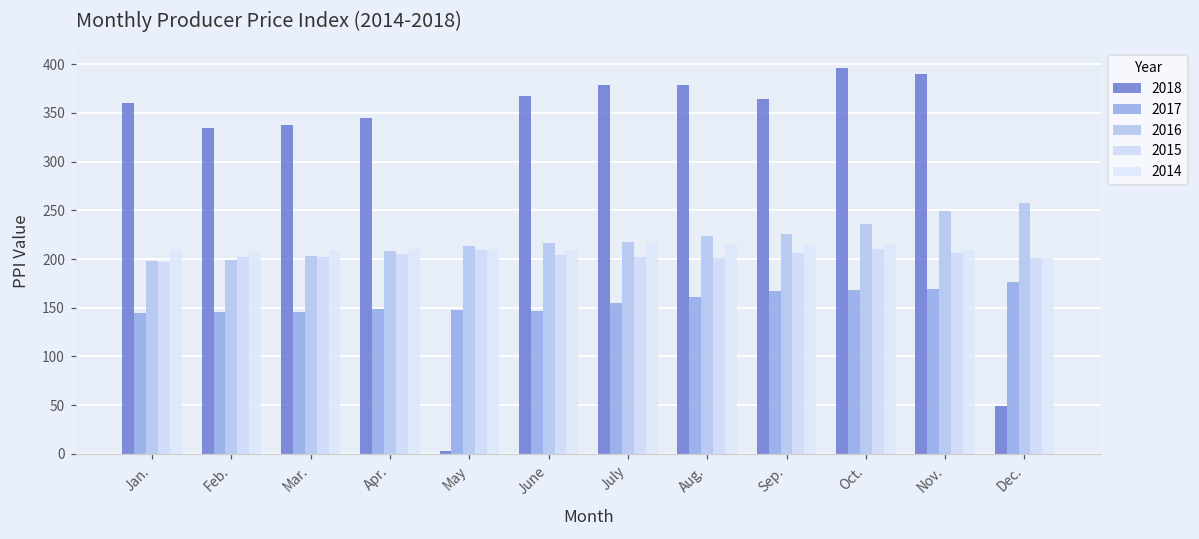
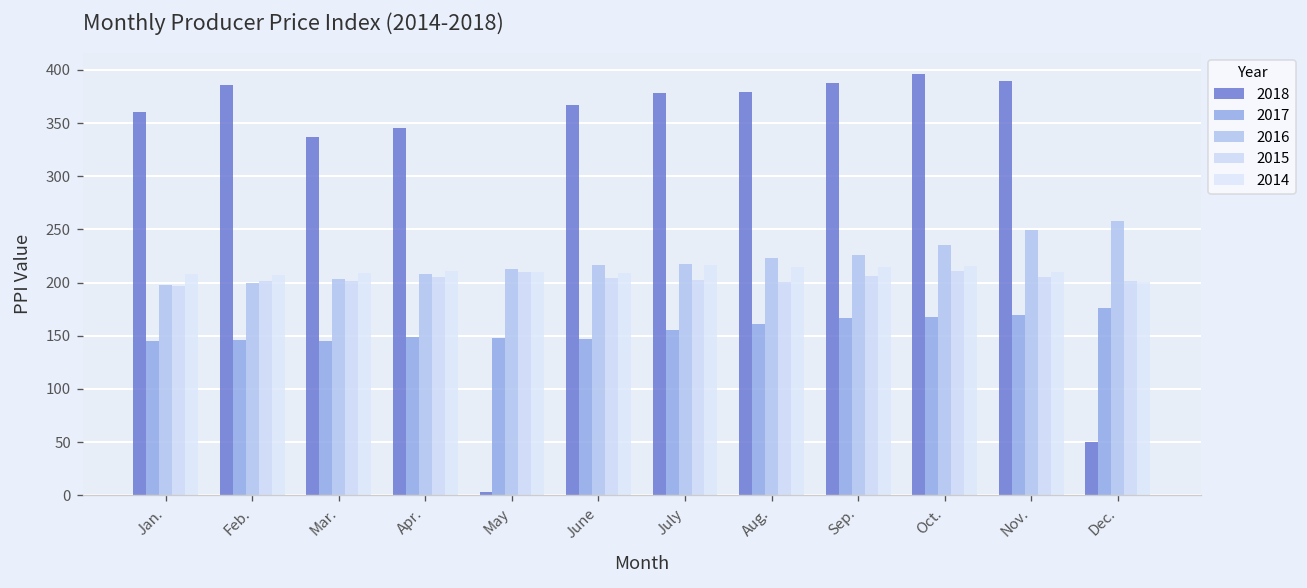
  {
    "2018": {
      "Jan.": 360,
-     "Feb.": 330,
+     "Feb.": 390,
      "Mar.": 340,
      "Apr.": 350,
      "June": 370,
      "July": 380,
      "Aug.": 380,
-     "Sep.": 360,
+     "Sep.": 390,
      "Oct.": 400,
      "Nov.": 390,
      "Dec.": 50
    }
  }
